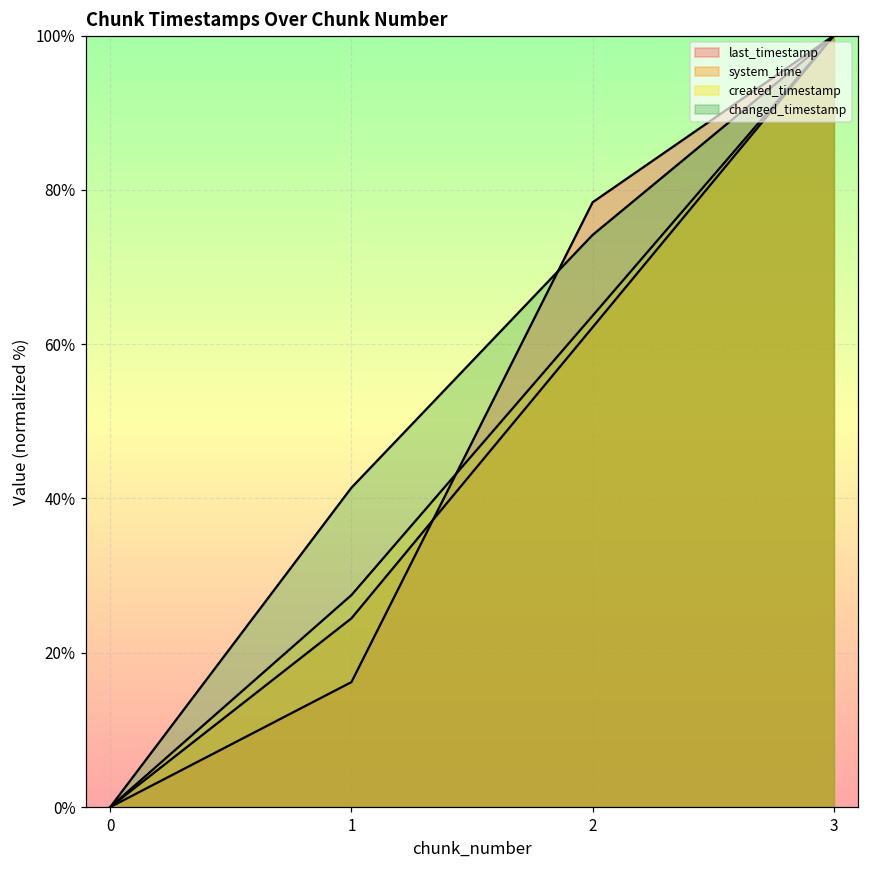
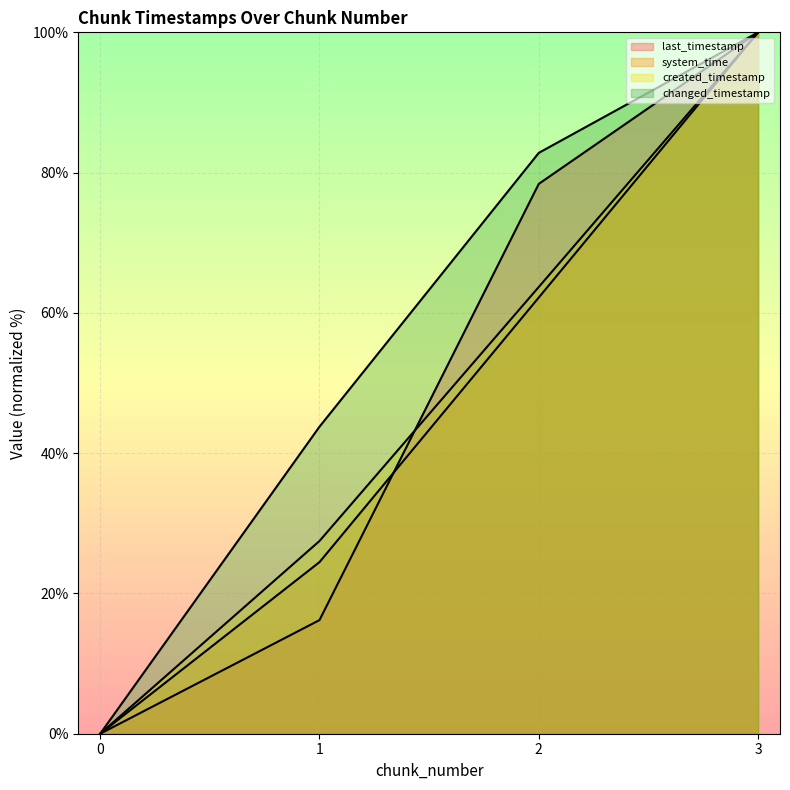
  {
    "changed_timestamp": {
-     "1": "41%",
-     "2": "74%"
+     "1": "44%",
+     "2": "83%"
    }
  }
